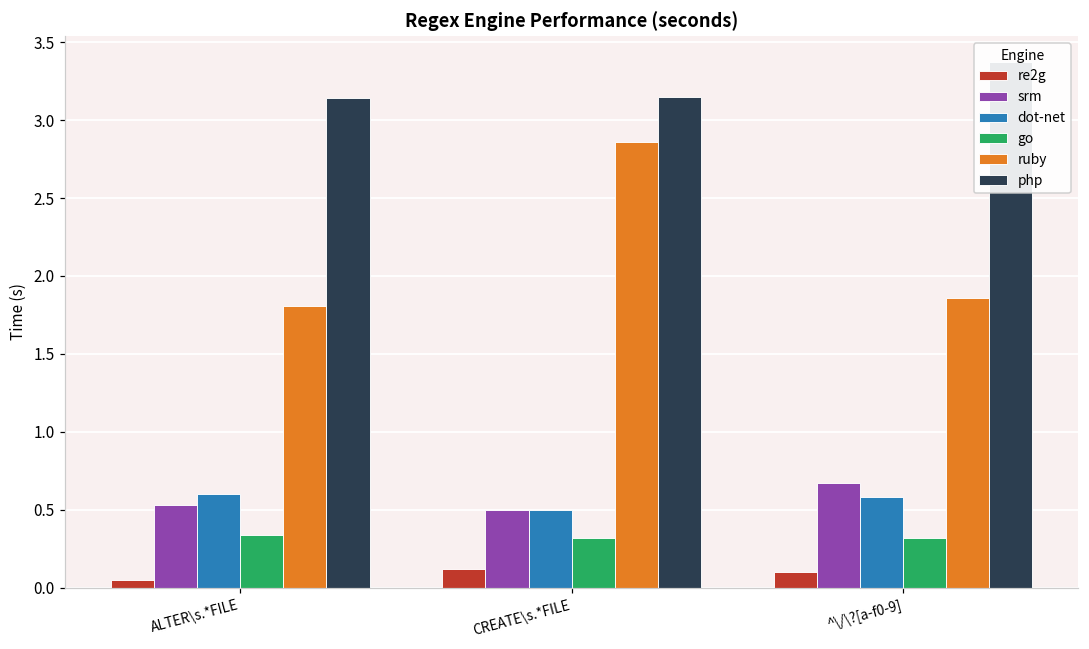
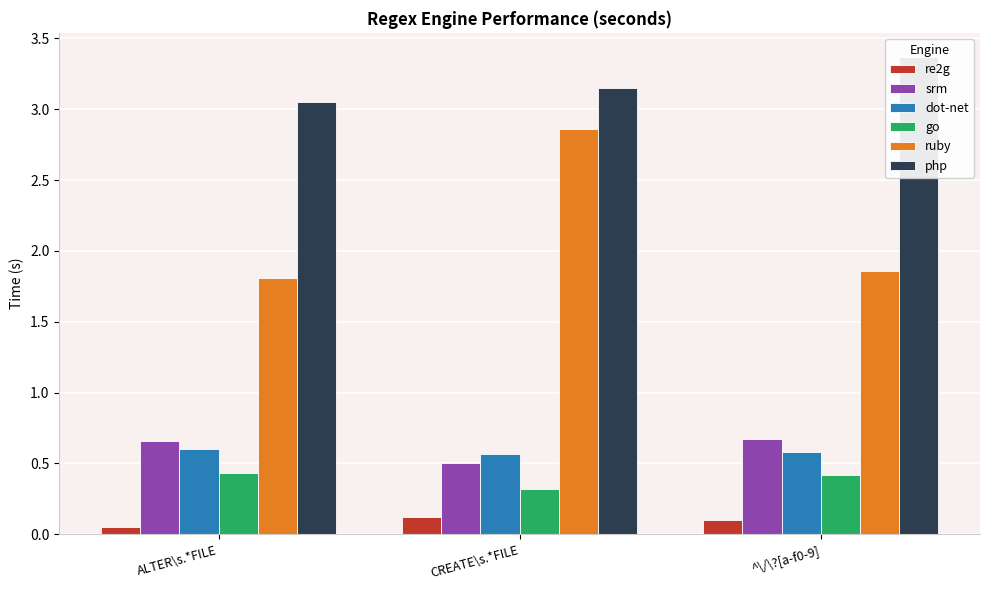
  {
    "re2g": {
      "ALTER\\s.*FILE": 0.05,
      "CREATE\\s.*FILE": 0.12,
      "^\\/\\?[a-f0-9]": 0.10
    },
    "srm": {
-     "ALTER\\s.*FILE": 0.53,
+     "ALTER\\s.*FILE": 0.66,
      "CREATE\\s.*FILE": 0.50,
      "^\\/\\?[a-f0-9]": 0.67
    },
    "dot-net": {
      "ALTER\\s.*FILE": 0.60,
-     "CREATE\\s.*FILE": 0.50,
+     "CREATE\\s.*FILE": 0.57,
      "^\\/\\?[a-f0-9]": 0.58
    },
    "go": {
-     "ALTER\\s.*FILE": 0.34,
+     "ALTER\\s.*FILE": 0.43,
      "CREATE\\s.*FILE": 0.32,
-     "^\\/\\?[a-f0-9]": 0.32
+     "^\\/\\?[a-f0-9]": 0.42
    },
    "ruby": {
      "ALTER\\s.*FILE": 1.81,
      "CREATE\\s.*FILE": 2.86,
      "^\\/\\?[a-f0-9]": 1.86
    },
    "php": {
-     "ALTER\\s.*FILE": 3.14,
+     "ALTER\\s.*FILE": 3.05,
      "CREATE\\s.*FILE": 3.15
    }
  }
